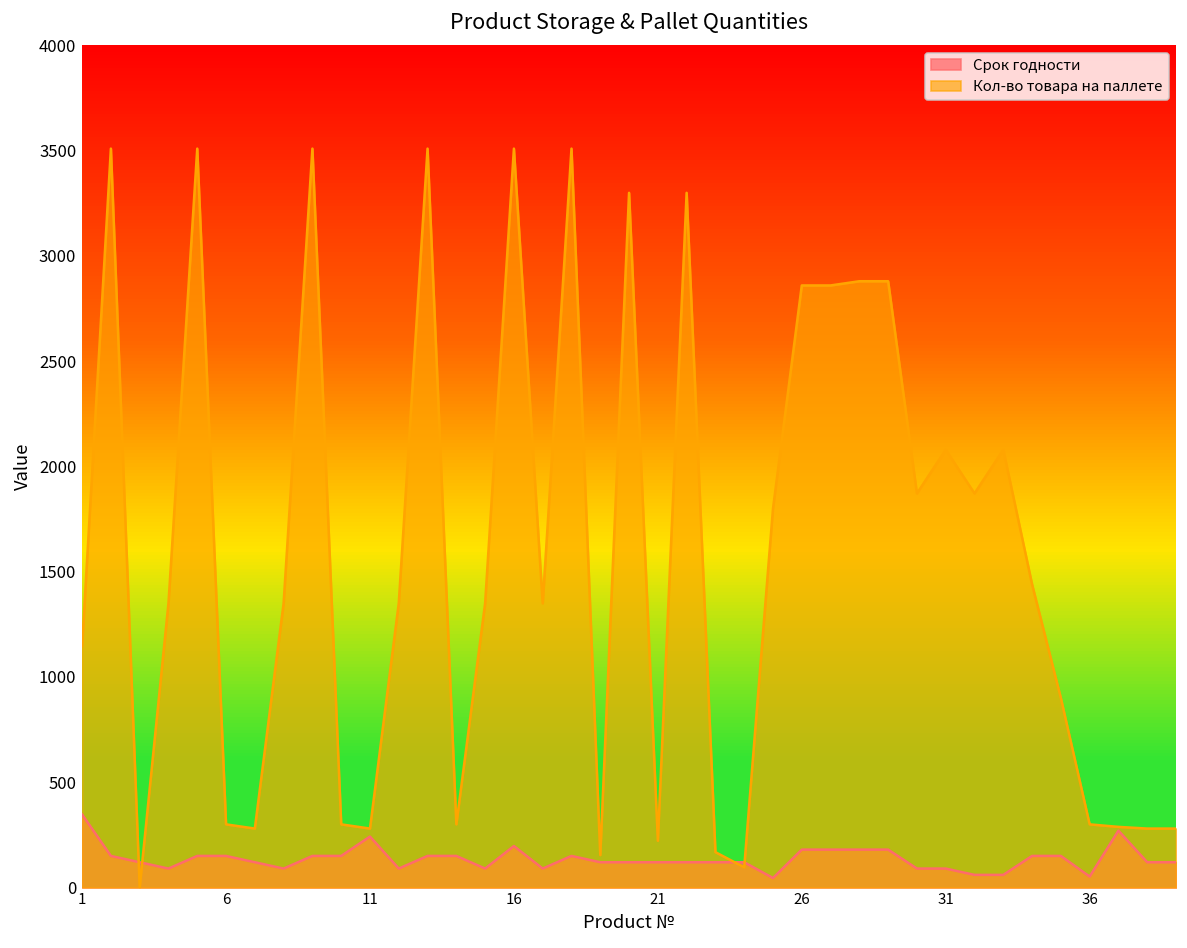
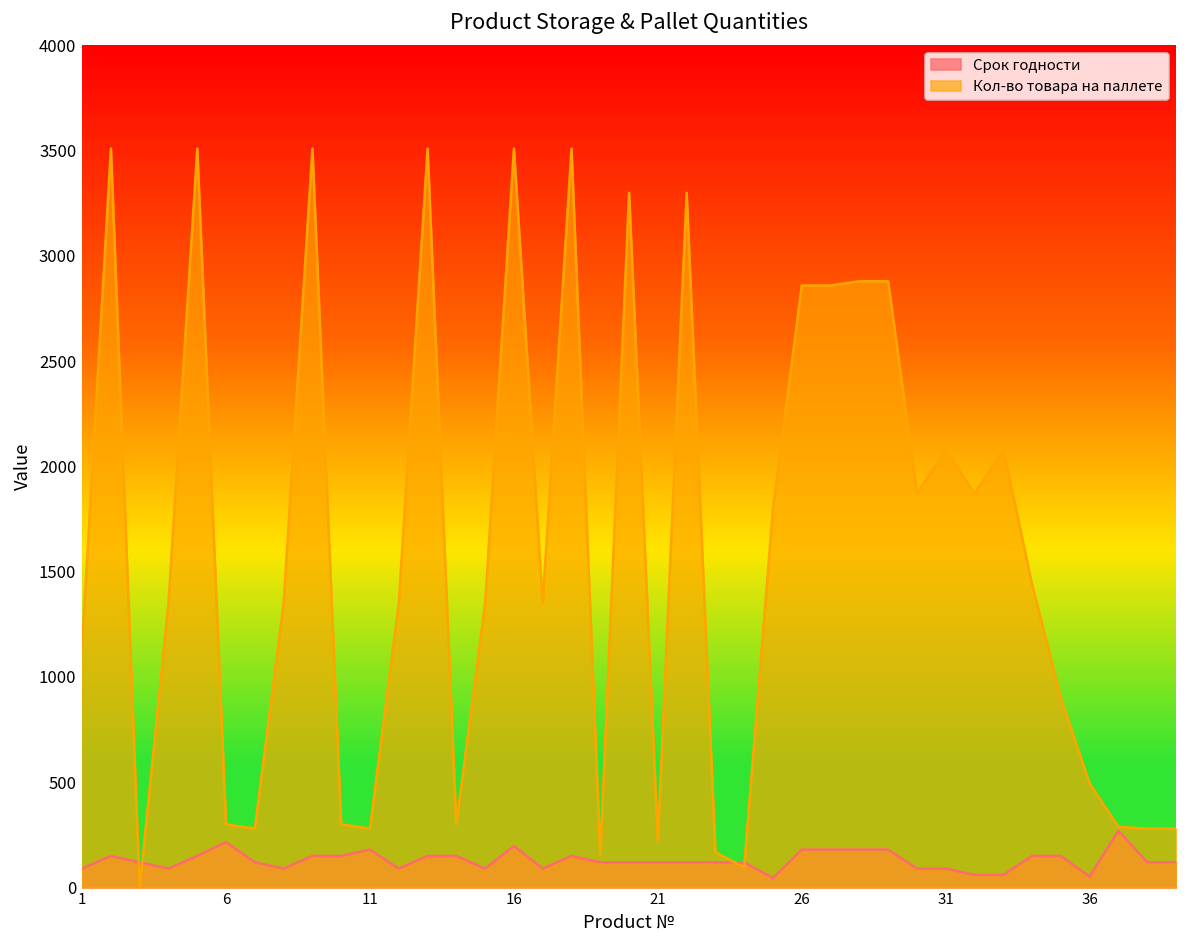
  {
    "Срок годности": {
-     "1": 350,
-     "6": 150,
-     "11": 240,
+     "1": 90,
+     "6": 220,
+     "11": 180,
      "16": 200,
      "21": 120,
      "26": 180,
      "31": 90,
      "36": 50
    },
    "Кол-во товара на паллете": {
      "1": 1150,
      "6": 300,
      "11": 280,
      "16": 3510,
      "21": 220,
      "26": 2860,
      "31": 2080,
-     "36": 300
+     "36": 490
    }
  }
